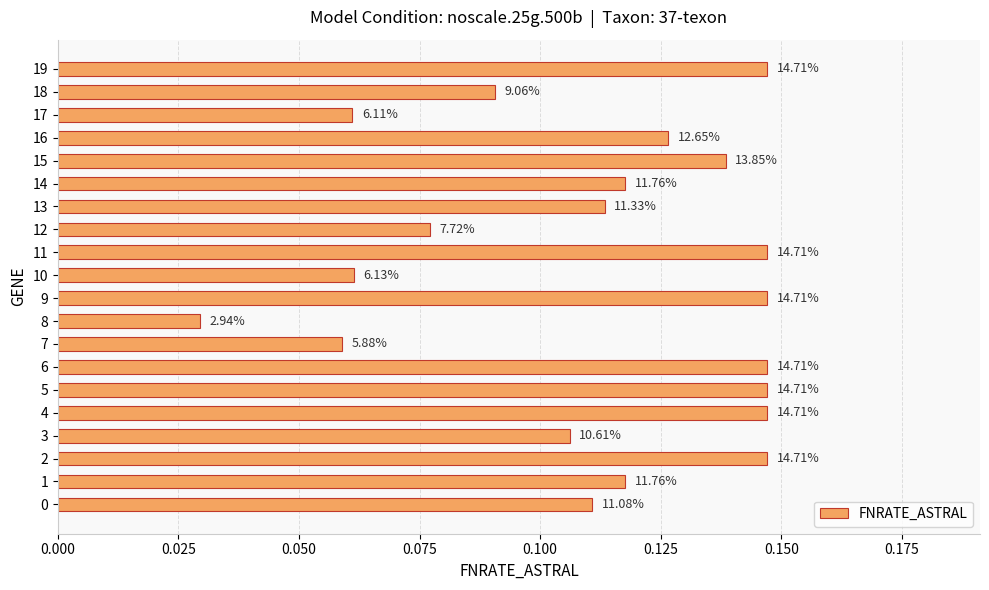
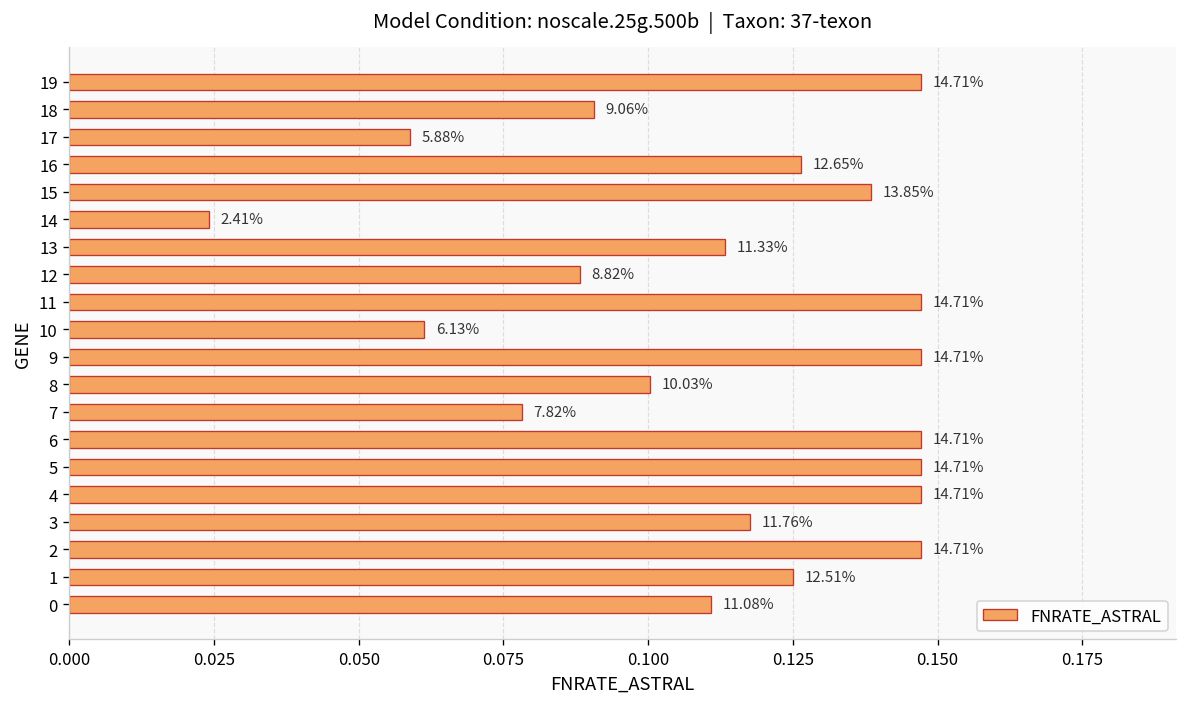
  {
    "19": "14.71%",
    "18": "9.06%",
-   "17": "6.11%",
+   "17": "5.88%",
    "16": "12.65%",
    "15": "13.85%",
-   "14": "11.76%",
+   "14": "2.41%",
    "13": "11.33%",
-   "12": "7.72%",
+   "12": "8.82%",
    "11": "14.71%",
    "10": "6.13%",
    "9": "14.71%",
-   "8": "2.94%",
-   "7": "5.88%",
+   "8": "10.03%",
+   "7": "7.82%",
    "6": "14.71%",
    "5": "14.71%",
    "4": "14.71%",
-   "3": "10.61%",
+   "3": "11.76%",
    "2": "14.71%",
-   "1": "11.76%",
+   "1": "12.51%",
    "0": "11.08%"
  }
